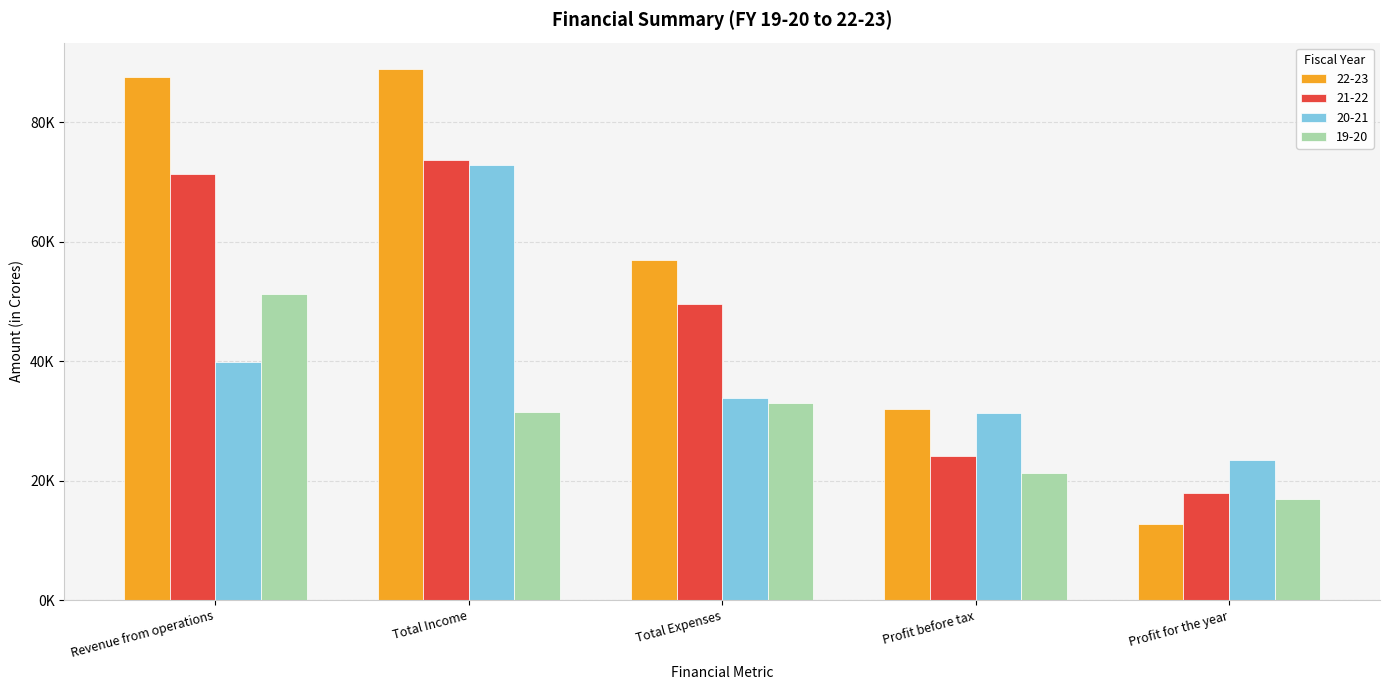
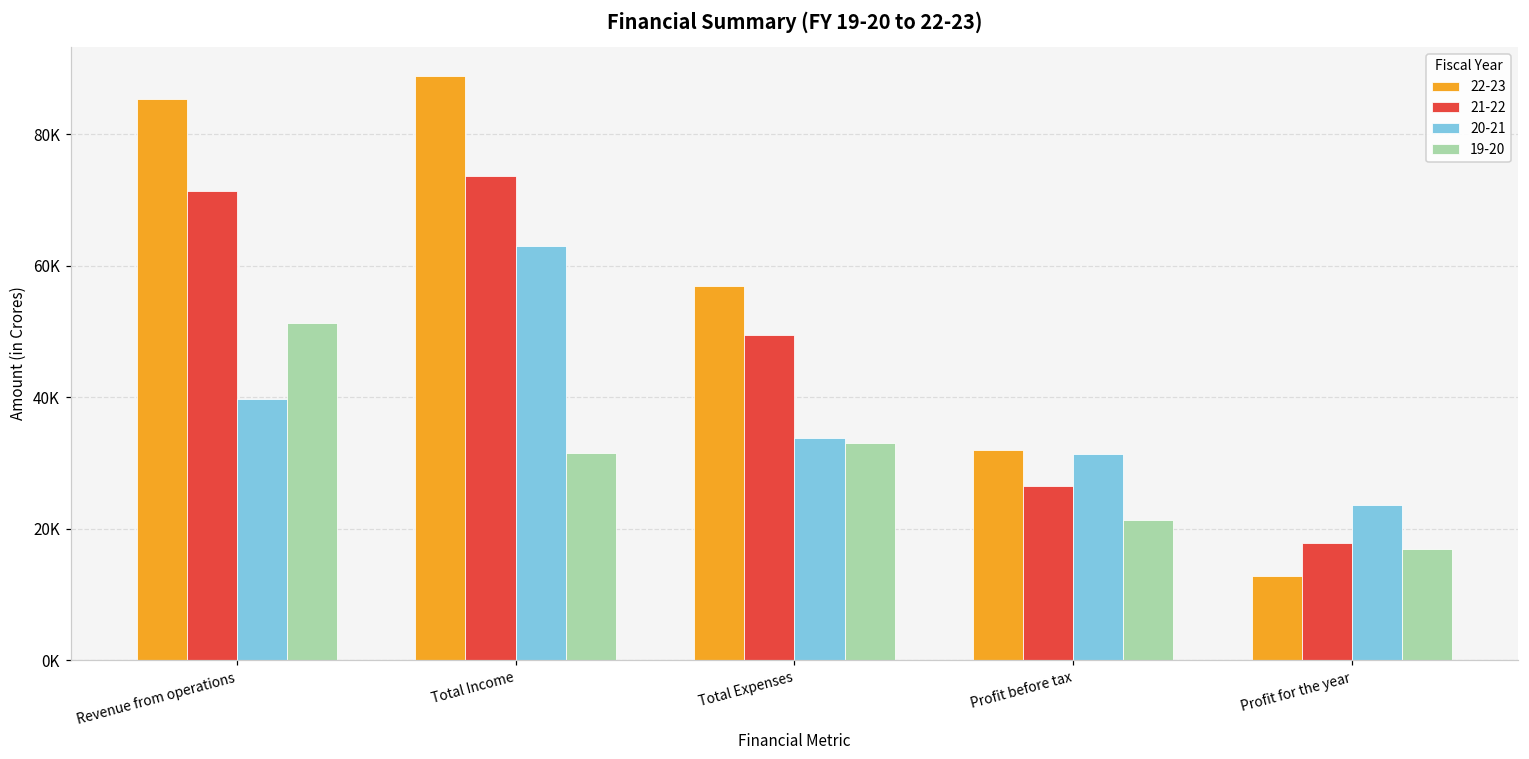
  {
    "22-23": {
-     "Revenue from operations": 88000,
+     "Revenue from operations": 85000,
      "Total Income": 89000,
      "Total Expenses": 57000,
      "Profit before tax": 32000,
      "Profit for the year": 13000
    },
    "21-22": {
      "Revenue from operations": 71000,
      "Total Income": 74000,
      "Total Expenses": 50000,
-     "Profit before tax": 24000,
+     "Profit before tax": 27000,
      "Profit for the year": 18000
    },
    "20-21": {
      "Revenue from operations": 40000,
-     "Total Income": 73000,
+     "Total Income": 63000,
      "Total Expenses": 34000,
      "Profit before tax": 31000,
      "Profit for the year": 24000
    },
    "19-20": {
      "Revenue from operations": 51000,
      "Total Income": 32000,
      "Total Expenses": 33000,
      "Profit before tax": 21000,
      "Profit for the year": 17000
    }
  }
